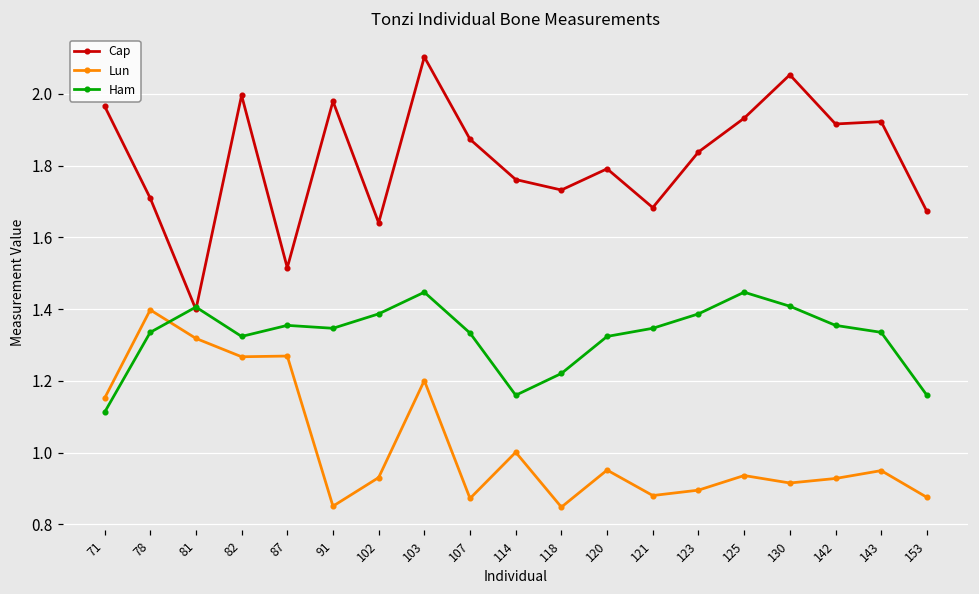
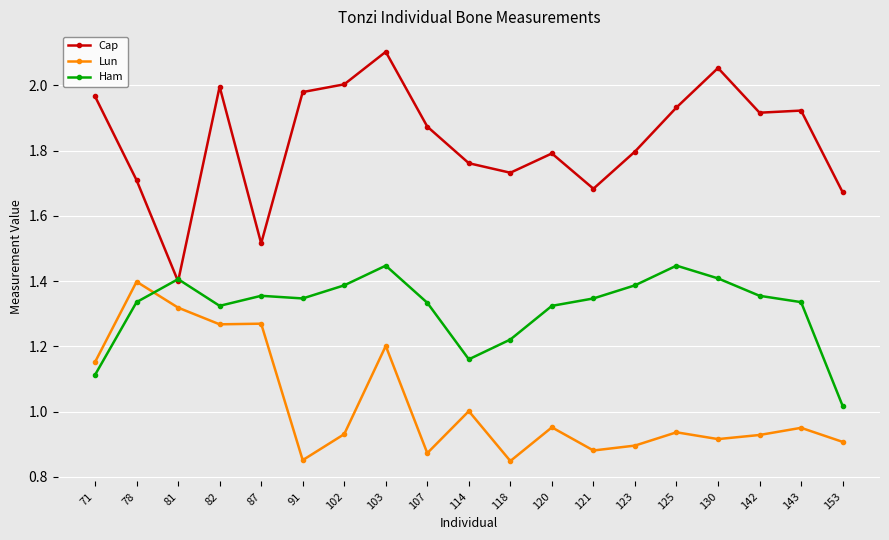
  {
    "Cap": {
      "71": 1.97,
      "78": 1.71,
      "82": 2.00,
      "87": 1.52,
      "91": 1.98,
-     "102": 1.64,
+     "102": 2.00,
      "103": 2.10,
      "107": 1.87,
      "114": 1.76,
      "118": 1.73,
      "120": 1.79,
      "121": 1.68,
-     "123": 1.84,
+     "123": 1.80,
      "125": 1.93,
      "130": 2.05,
      "142": 1.92,
      "143": 1.92,
      "153": 1.67
    },
    "Lun": {
      "71": 1.15,
      "78": 1.40,
      "81": 1.32,
      "82": 1.27,
      "87": 1.27,
      "91": 0.85,
      "102": 0.93,
      "103": 1.20,
      "107": 0.87,
      "114": 1.00,
      "118": 0.85,
      "120": 0.95,
      "121": 0.88,
      "123": 0.90,
      "125": 0.94,
      "130": 0.92,
      "142": 0.93,
      "143": 0.95,
-     "153": 0.88
+     "153": 0.91
    },
    "Ham": {
      "71": 1.11,
      "78": 1.34,
      "82": 1.32,
      "87": 1.35,
      "91": 1.35,
      "102": 1.39,
      "103": 1.45,
      "107": 1.33,
      "114": 1.16,
      "118": 1.22,
      "120": 1.32,
      "121": 1.35,
      "123": 1.39,
      "125": 1.45,
      "130": 1.41,
      "142": 1.35,
      "143": 1.34,
-     "153": 1.16
+     "153": 1.02
    }
  }
